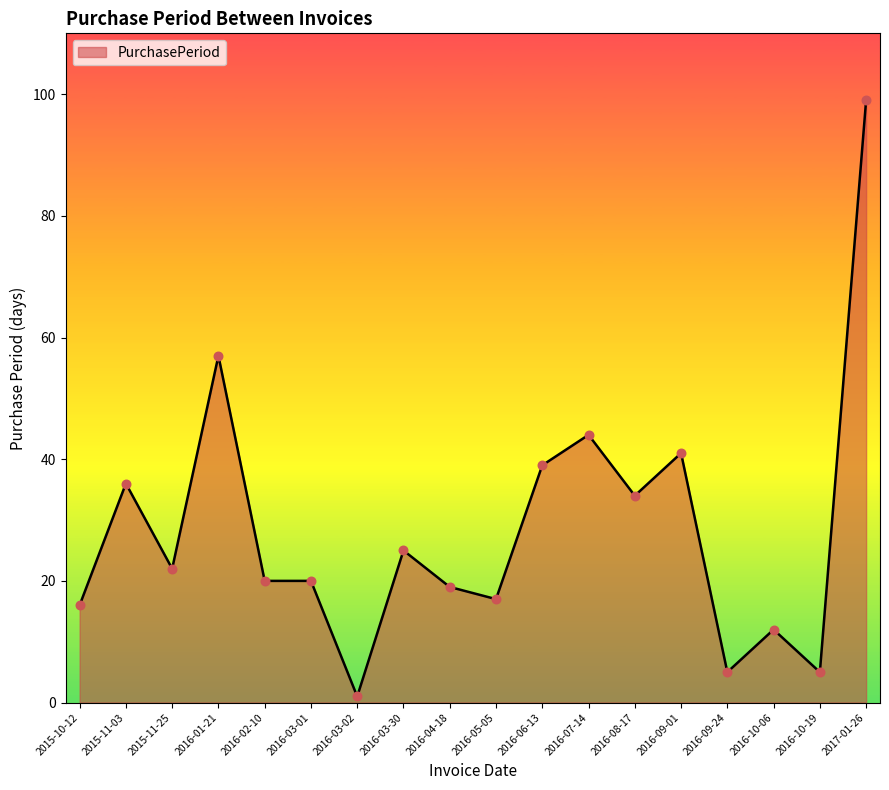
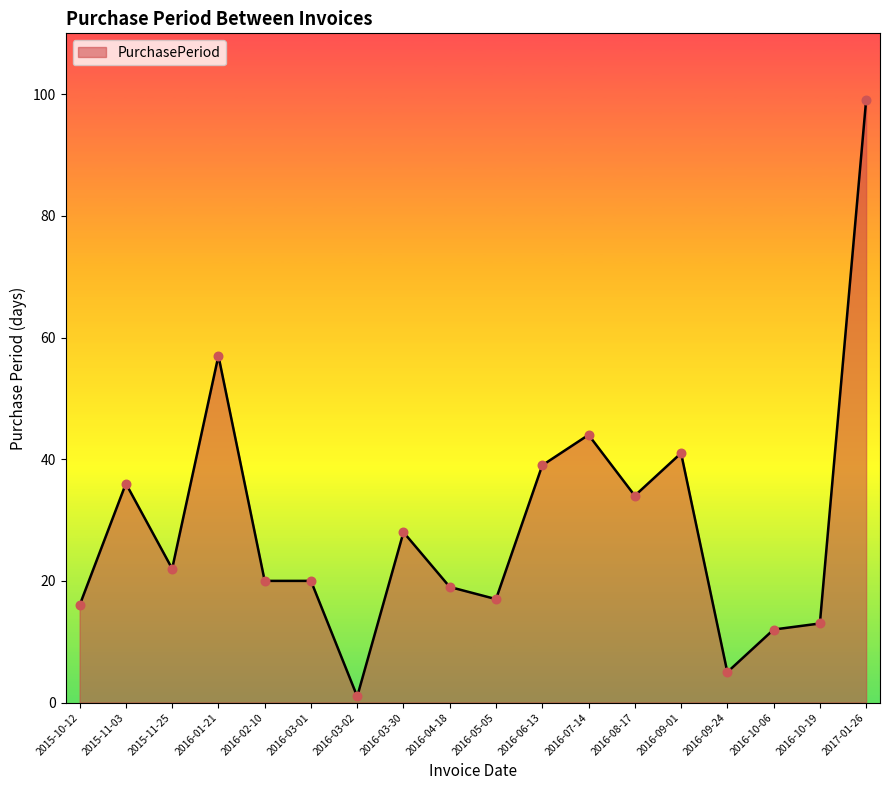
  {
    "2015-10-12": 16,
    "2015-11-03": 36,
    "2015-11-25": 22,
    "2016-01-21": 57,
    "2016-02-10": 20,
    "2016-03-01": 20,
    "2016-03-02": 1,
-   "2016-03-30": 25,
+   "2016-03-30": 28,
    "2016-04-18": 19,
    "2016-05-05": 17,
    "2016-06-13": 39,
    "2016-07-14": 44,
    "2016-08-17": 34,
    "2016-09-01": 41,
    "2016-09-24": 5,
    "2016-10-06": 12,
-   "2016-10-19": 5,
+   "2016-10-19": 13,
    "2017-01-26": 99
  }
